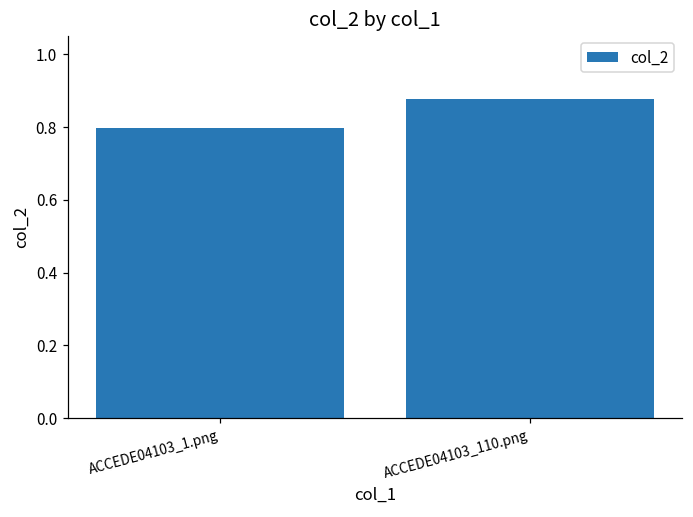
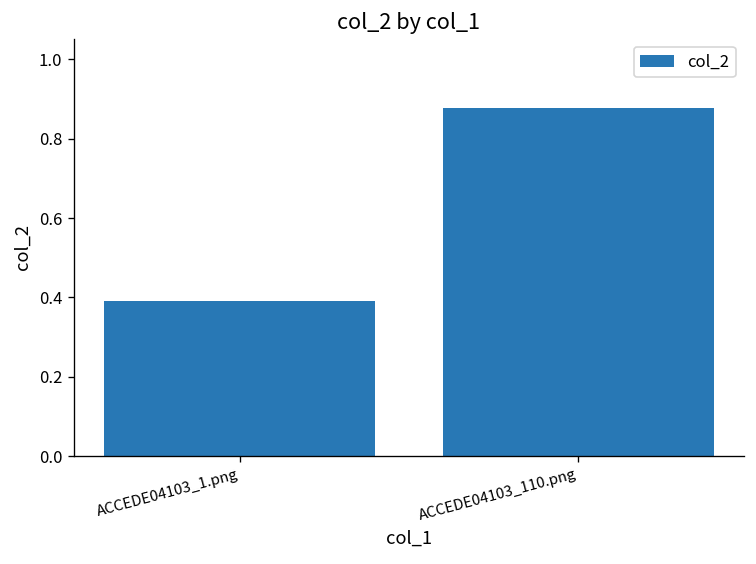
  {
-   "ACCEDE04103_1.png": 0.80,
+   "ACCEDE04103_1.png": 0.39,
    "ACCEDE04103_110.png": 0.88
  }
